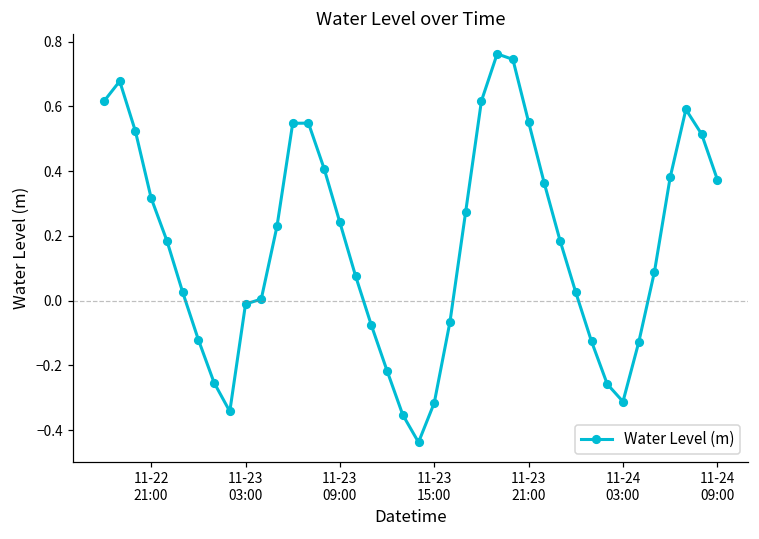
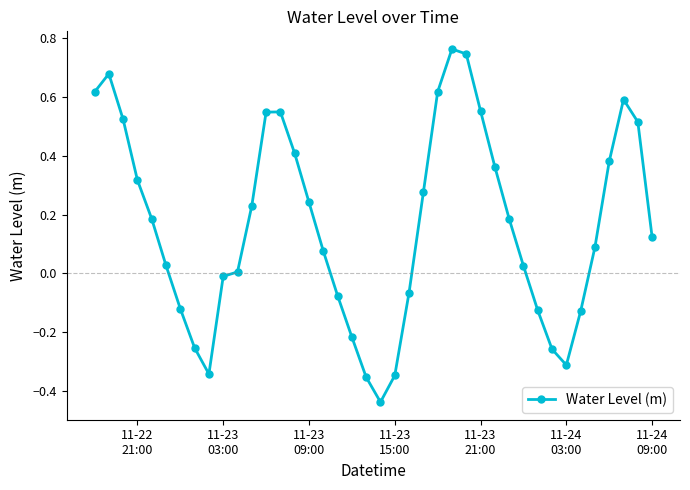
  {
    "11-22 21:00": 0.32,
    "11-23 03:00": -0.01,
    "11-23 09:00": 0.24,
-   "11-23 15:00": -0.32,
+   "11-23 15:00": -0.35,
    "11-23 21:00": 0.55,
    "11-24 03:00": -0.31,
-   "11-24 09:00": 0.37
+   "11-24 09:00": 0.12
  }
